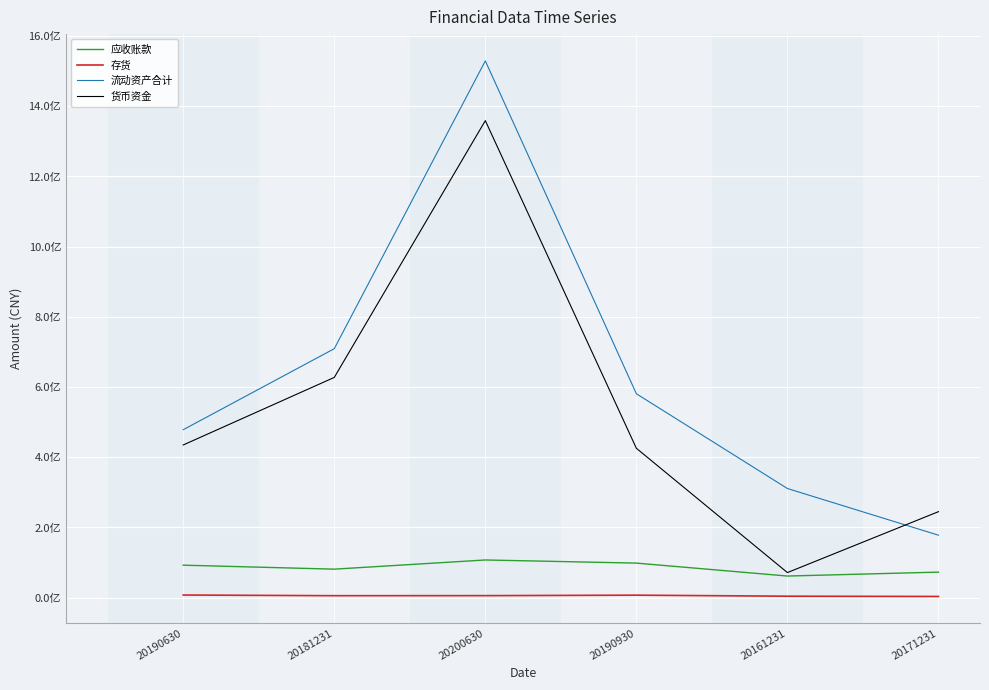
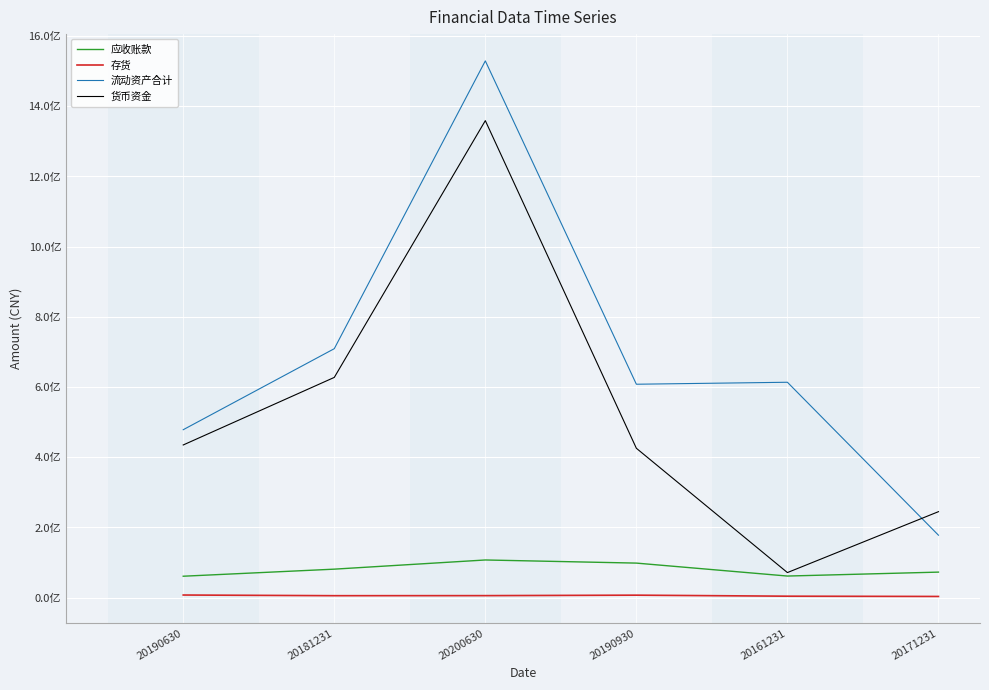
  {
    "应收账款": {
-     "20190630": "0.9亿",
+     "20190630": "0.6亿",
      "20181231": "0.8亿",
      "20200630": "1.1亿",
      "20190930": "1.0亿",
      "20161231": "0.6亿",
      "20171231": "0.7亿"
    },
    "存货": {
      "20190630": "0.1亿",
      "20181231": "0.1亿",
      "20200630": "0.1亿",
      "20190930": "0.1亿",
      "20161231": "0.0亿",
      "20171231": "0.0亿"
    },
    "流动资产合计": {
      "20190630": "4.8亿",
      "20181231": "7.1亿",
      "20200630": "15.3亿",
-     "20190930": "5.8亿",
-     "20161231": "3.1亿",
+     "20190930": "6.1亿",
+     "20161231": "6.1亿",
      "20171231": "1.8亿"
    },
    "货币资金": {
      "20190630": "4.4亿",
      "20181231": "6.3亿",
      "20200630": "13.6亿",
      "20190930": "4.3亿",
      "20161231": "0.7亿",
      "20171231": "2.4亿"
    }
  }
